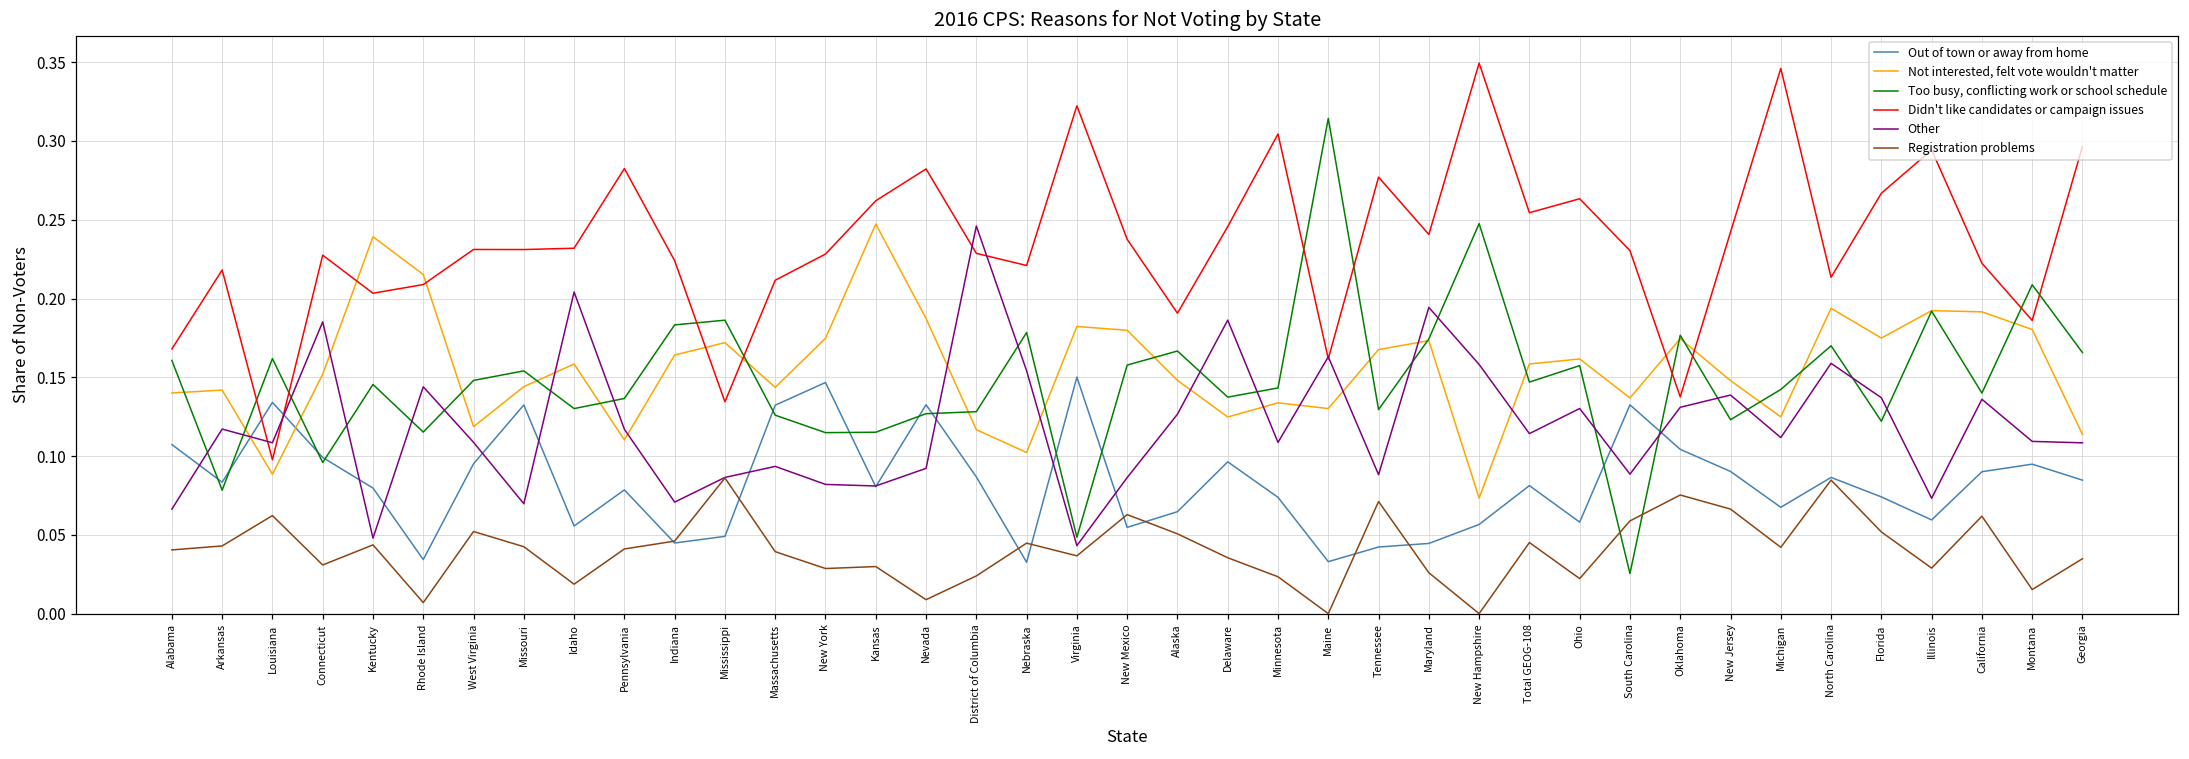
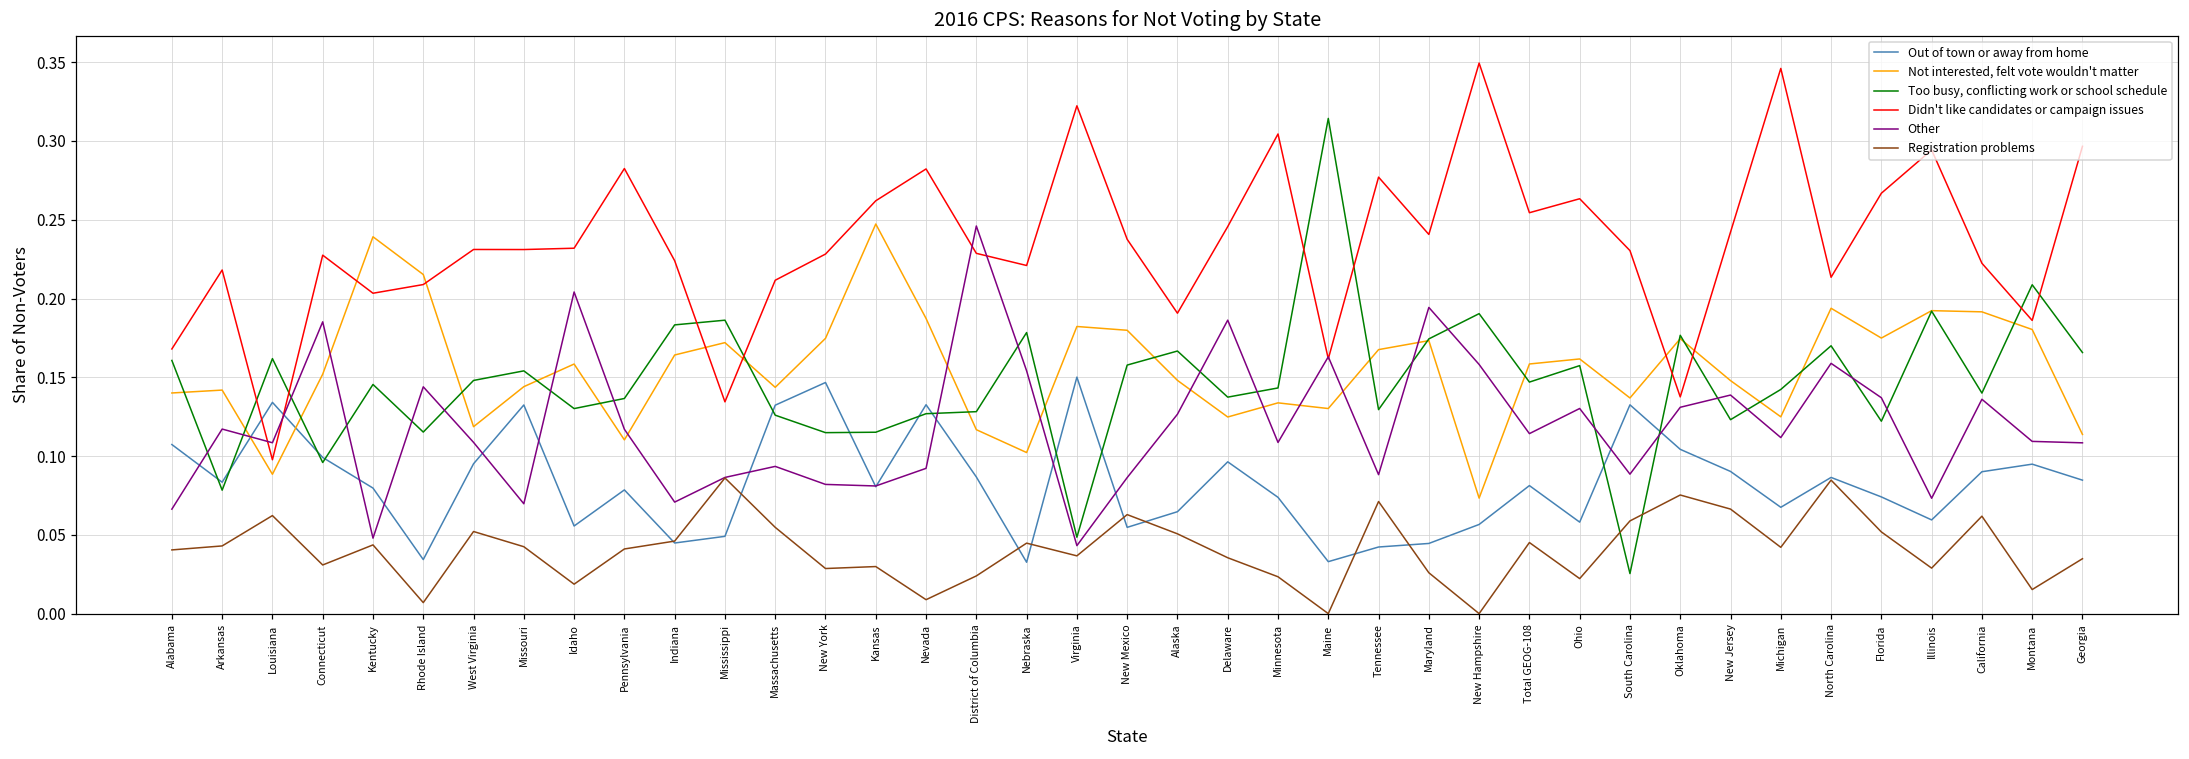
  {
    "Too busy, conflicting work or school schedule": {
      "Alabama": 0.161,
      "Arkansas": 0.078,
      "Louisiana": 0.162,
      "Connecticut": 0.096,
      "Kentucky": 0.145,
      "Rhode Island": 0.115,
      "West Virginia": 0.148,
      "Missouri": 0.154,
      "Idaho": 0.130,
      "Pennsylvania": 0.137,
      "Indiana": 0.183,
      "Mississippi": 0.186,
      "Massachusetts": 0.126,
      "New York": 0.115,
      "Kansas": 0.115,
      "Nevada": 0.127,
      "District of Columbia": 0.128,
      "Nebraska": 0.178,
      "Virginia": 0.048,
      "New Mexico": 0.158,
      "Alaska": 0.167,
      "Delaware": 0.137,
      "Minnesota": 0.143,
      "Maine": 0.314,
      "Tennessee": 0.129,
-     "New Hampshire": 0.248,
+     "New Hampshire": 0.190,
      "Total GEOG-108": 0.147,
      "Ohio": 0.157,
      "South Carolina": 0.025,
      "Oklahoma": 0.177,
      "New Jersey": 0.123,
      "Michigan": 0.142,
      "North Carolina": 0.170,
      "Florida": 0.122,
      "California": 0.140,
      "Montana": 0.209,
      "Georgia": 0.166
    },
    "Registration problems": {
      "Alabama": 0.040,
      "Arkansas": 0.043,
      "Louisiana": 0.062,
      "Connecticut": 0.031,
      "Kentucky": 0.044,
      "Rhode Island": 0.007,
      "West Virginia": 0.052,
      "Missouri": 0.042,
      "Idaho": 0.019,
      "Pennsylvania": 0.041,
-     "Massachusetts": 0.039,
+     "Massachusetts": 0.055,
      "New York": 0.029,
      "Kansas": 0.030,
      "Nevada": 0.009,
      "District of Columbia": 0.024,
      "Nebraska": 0.045,
      "Virginia": 0.037,
      "New Mexico": 0.063,
      "Alaska": 0.051,
      "Delaware": 0.035,
      "Minnesota": 0.023,
      "Maine": 0.000,
      "Tennessee": 0.071,
      "Maryland": 0.026,
      "New Hampshire": 0.000,
      "Total GEOG-108": 0.045,
      "Ohio": 0.022,
      "South Carolina": 0.059,
      "Oklahoma": 0.075,
      "New Jersey": 0.066,
      "Michigan": 0.042,
      "Florida": 0.052,
      "Illinois": 0.029,
      "California": 0.062,
      "Montana": 0.015,
      "Georgia": 0.035
    }
  }
